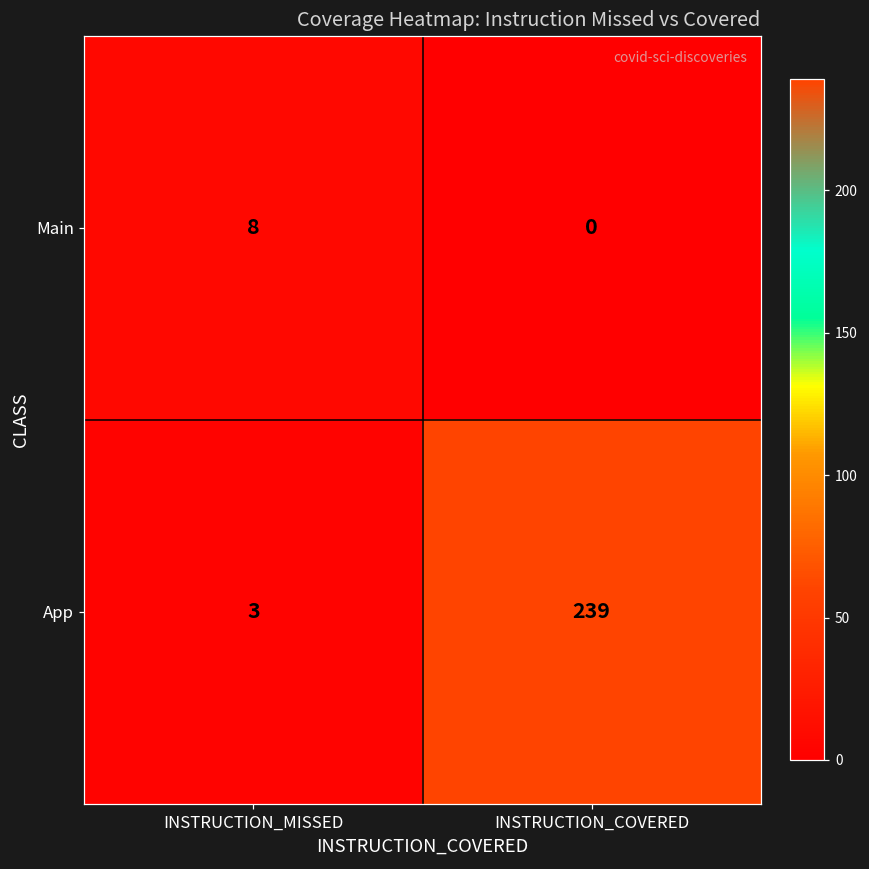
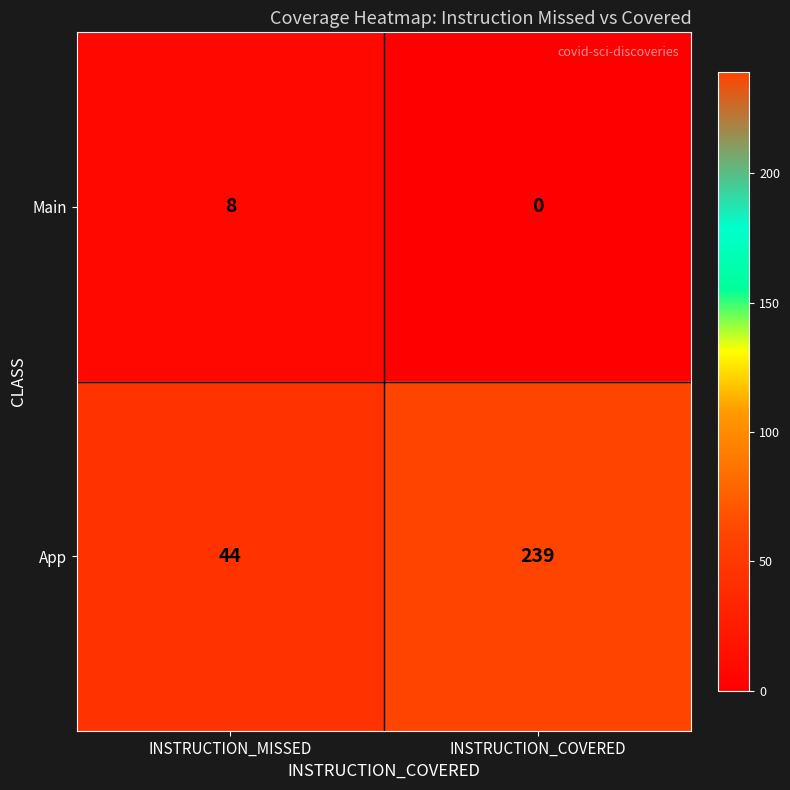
  {
    "Main": {
      "INSTRUCTION_MISSED": 8
    },
    "App": {
-     "INSTRUCTION_MISSED": 3,
+     "INSTRUCTION_MISSED": 44,
      "INSTRUCTION_COVERED": 239
    }
  }
